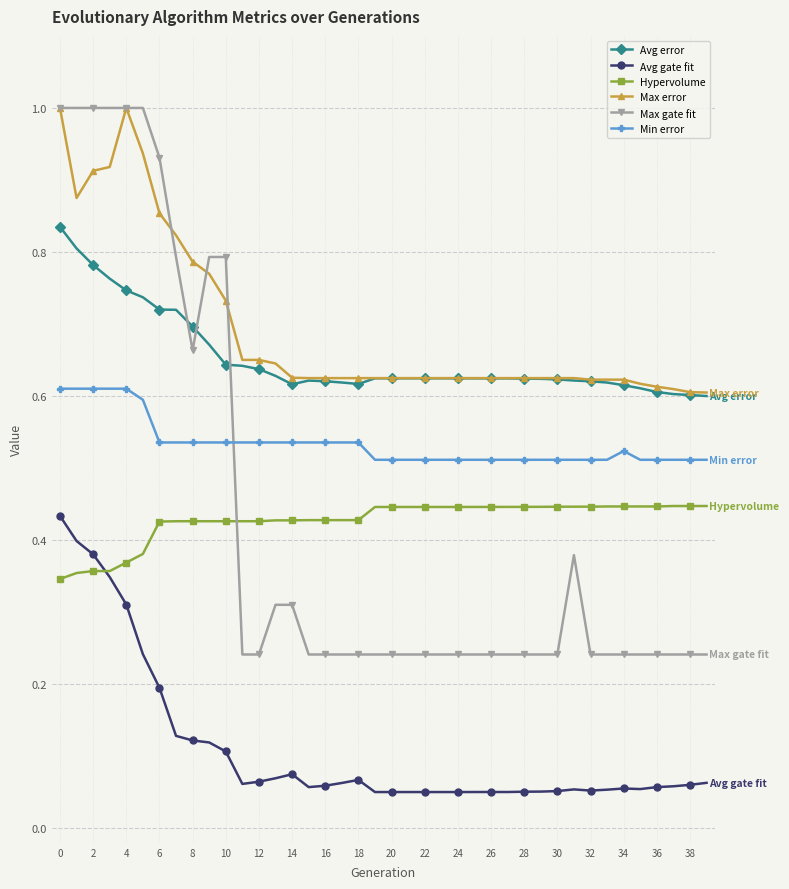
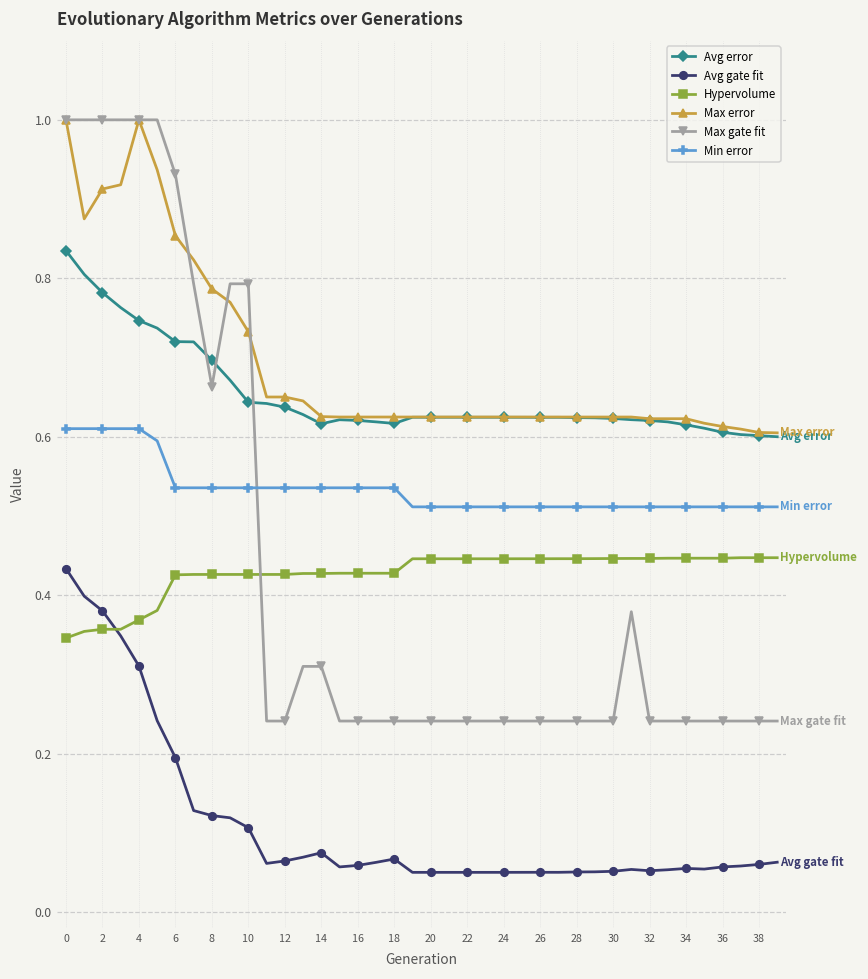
  {
    "Avg error": {
      "0": 0.83,
      "2": 0.78,
      "4": 0.75,
      "6": 0.72,
      "8": 0.70,
      "10": 0.64,
      "12": 0.64,
      "14": 0.62,
      "16": 0.62,
      "18": 0.62,
      "34": 0.62,
      "36": 0.61,
      "38": 0.60
    },
    "Avg gate fit": {
      "0": 0.43,
      "2": 0.38,
      "4": 0.31,
      "6": 0.20,
      "8": 0.12,
      "10": 0.11,
      "12": 0.06,
      "14": 0.08,
      "16": 0.06,
      "18": 0.07,
      "20": 0.05,
      "22": 0.05,
      "24": 0.05,
      "26": 0.05,
      "28": 0.05,
      "30": 0.05,
      "32": 0.05,
      "34": 0.06,
      "36": 0.06,
      "38": 0.06
    },
    "Hypervolume": {
      "0": 0.35,
      "2": 0.36,
      "4": 0.37,
      "6": 0.43,
      "8": 0.43,
      "10": 0.43,
      "12": 0.43,
      "14": 0.43,
      "16": 0.43,
      "18": 0.43,
      "20": 0.45,
      "22": 0.45,
      "24": 0.45,
      "26": 0.45,
      "28": 0.45,
      "30": 0.45,
      "32": 0.45,
      "34": 0.45,
      "36": 0.45,
      "38": 0.45
    },
    "Max error": {
      "2": 0.91,
      "6": 0.85,
      "8": 0.79,
      "10": 0.73,
      "12": 0.65,
      "14": 0.63,
      "16": 0.63,
      "18": 0.63,
      "34": 0.62,
      "36": 0.61,
      "38": 0.61
    },
    "Max gate fit": {
      "2": 1.00,
      "6": 0.93,
      "8": 0.66,
      "10": 0.79,
      "12": 0.24,
      "14": 0.31,
      "16": 0.24,
      "18": 0.24,
      "20": 0.24,
      "22": 0.24,
      "24": 0.24,
      "26": 0.24,
      "28": 0.24,
      "30": 0.24,
      "32": 0.24,
      "34": 0.24,
      "36": 0.24,
      "38": 0.24
    },
    "Min error": {
      "0": 0.61,
      "2": 0.61,
      "4": 0.61,
      "6": 0.54,
      "8": 0.54,
      "10": 0.54,
      "12": 0.54,
      "14": 0.54,
      "16": 0.54,
      "18": 0.54,
      "20": 0.51,
      "22": 0.51,
      "24": 0.51,
      "26": 0.51,
      "28": 0.51,
      "30": 0.51,
      "32": 0.51,
-     "34": 0.52,
+     "34": 0.51,
      "36": 0.51,
      "38": 0.51
    }
  }
